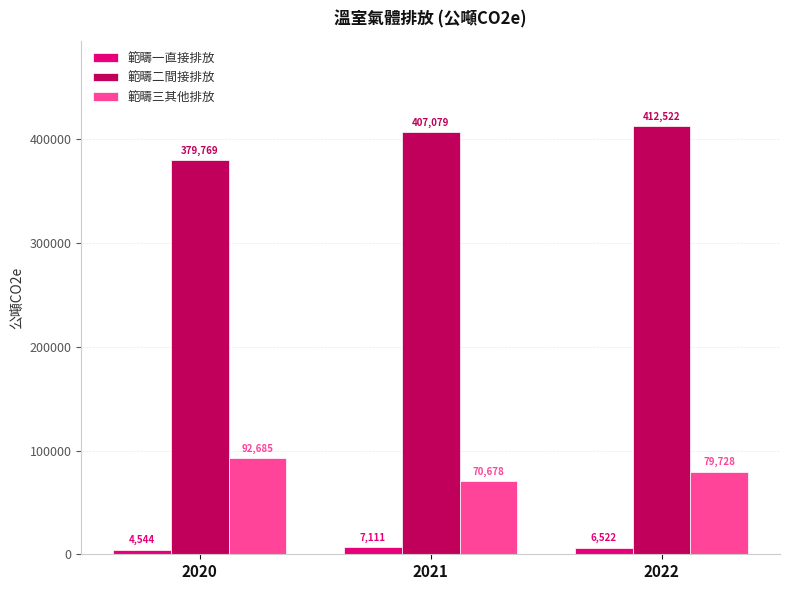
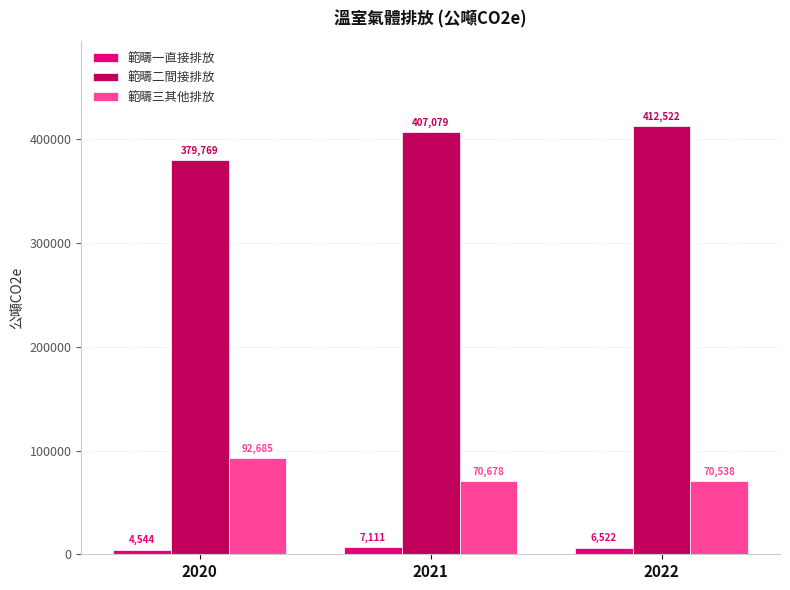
  {
    "範疇三其他排放": {
      "2020": "92,685",
      "2021": "70,678",
-     "2022": "79,728"
+     "2022": "70,538"
    }
  }
